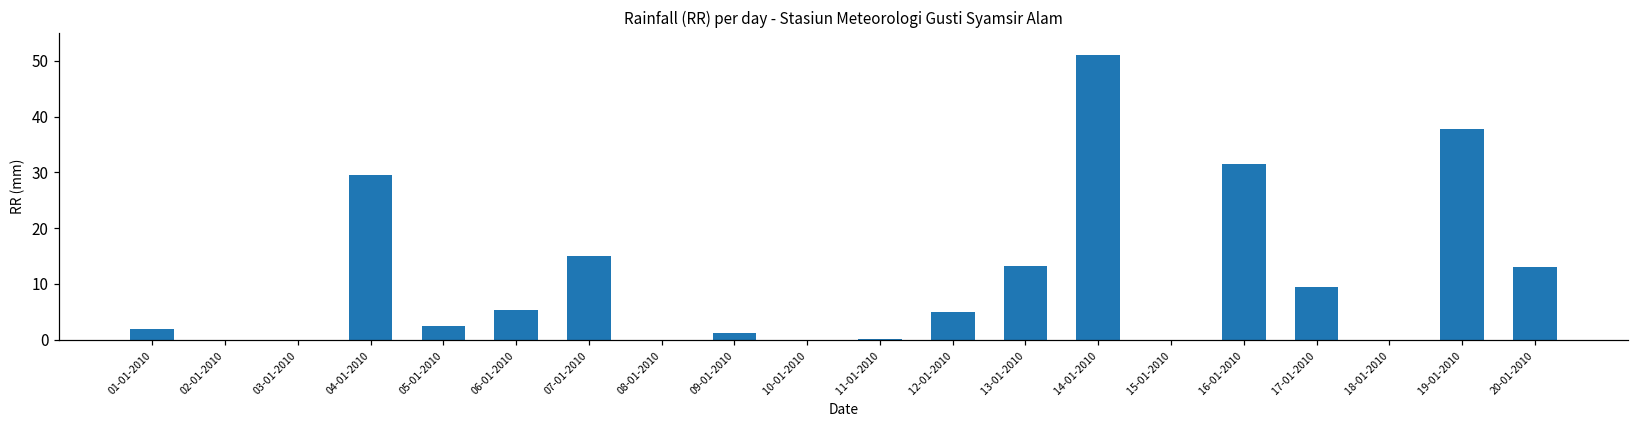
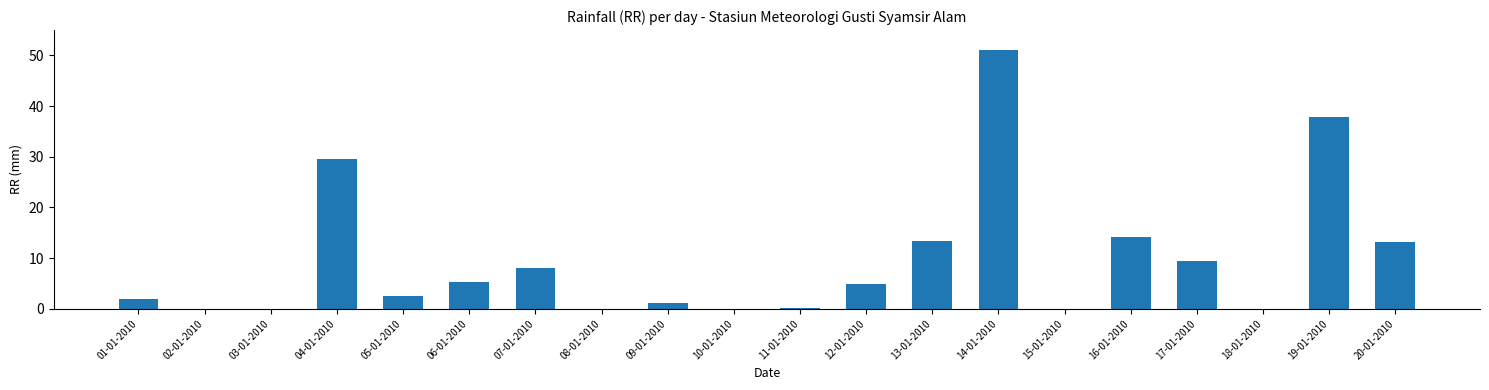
  {
    "01-01-2010": 2,
    "02-01-2010": 0,
    "03-01-2010": 0,
    "04-01-2010": 30,
    "05-01-2010": 3,
    "06-01-2010": 5,
-   "07-01-2010": 15,
+   "07-01-2010": 8,
    "08-01-2010": 0,
    "09-01-2010": 1,
    "10-01-2010": 0,
    "12-01-2010": 5,
    "13-01-2010": 13,
    "14-01-2010": 51,
    "15-01-2010": 0,
-   "16-01-2010": 32,
+   "16-01-2010": 14,
    "17-01-2010": 10,
    "18-01-2010": 0,
    "19-01-2010": 38,
    "20-01-2010": 13
  }
